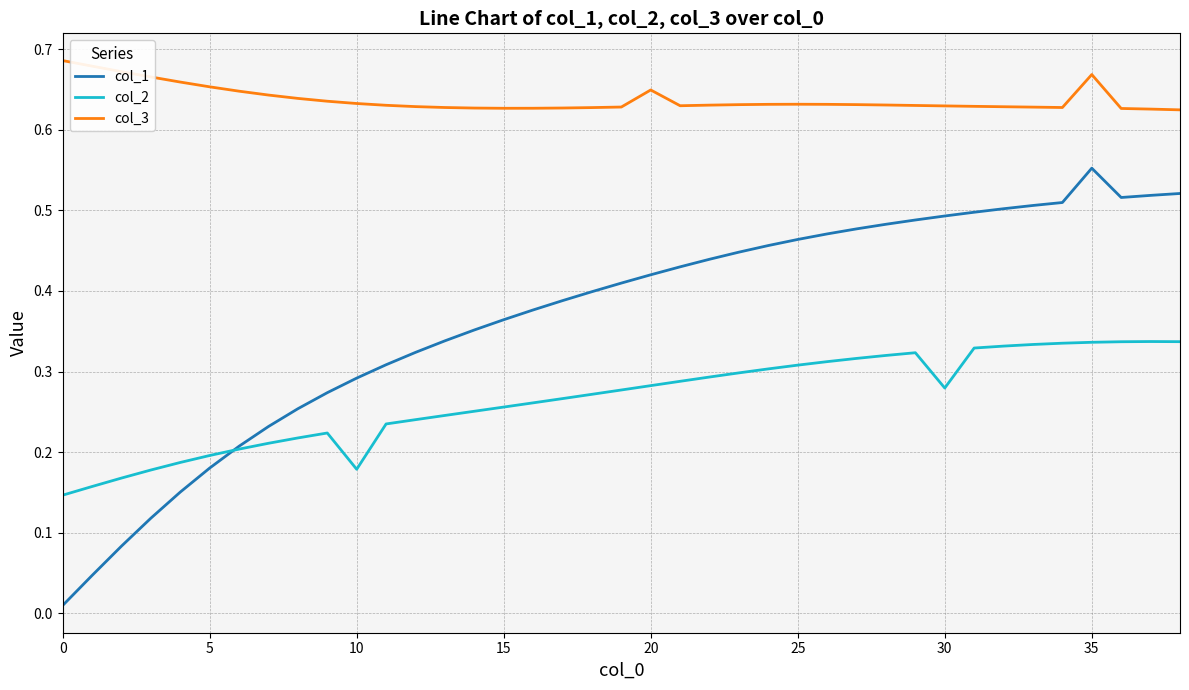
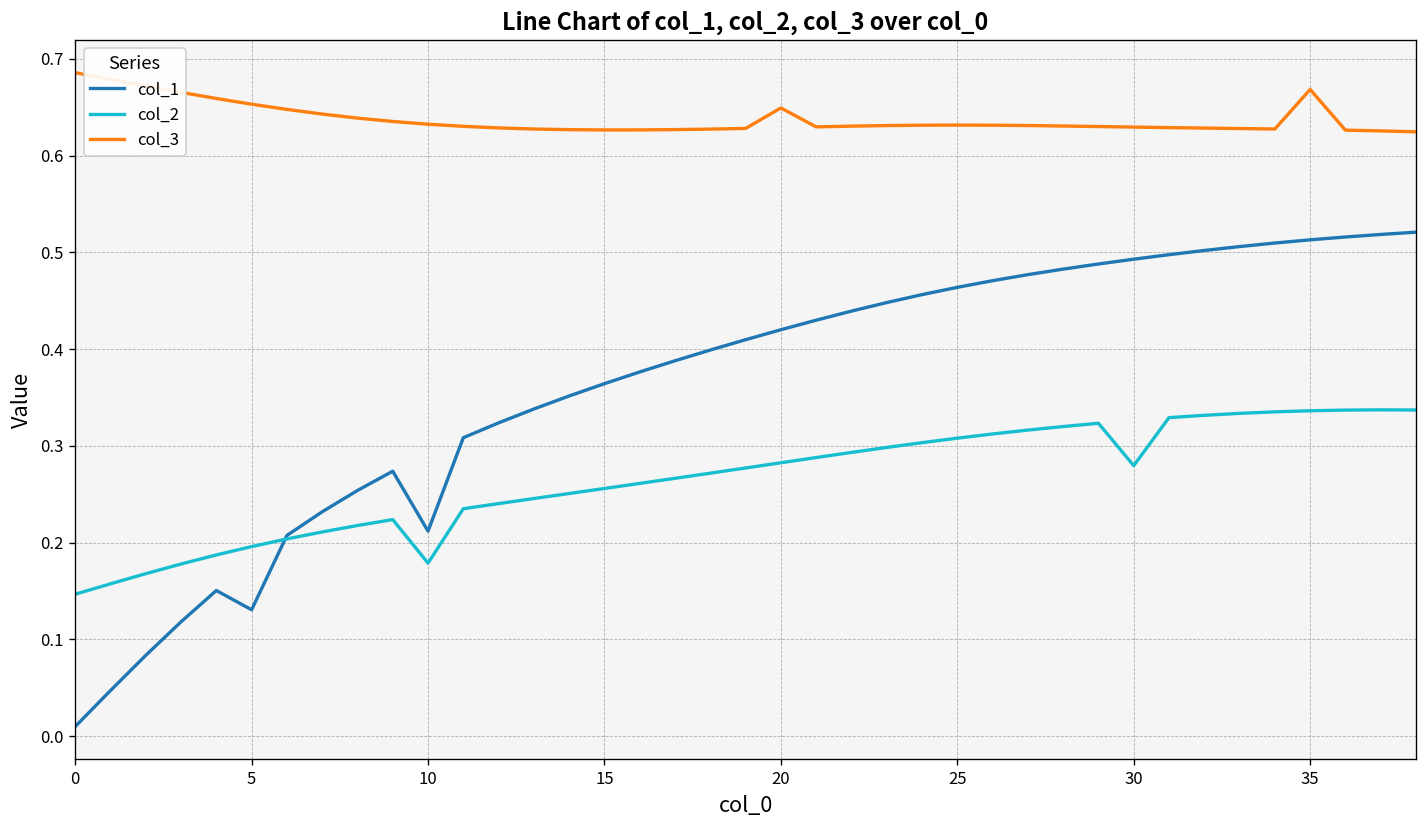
  {
    "col_1": {
      "0": 0.01,
-     "5": 0.18,
-     "10": 0.29,
+     "5": 0.13,
+     "10": 0.21,
      "15": 0.36,
      "20": 0.42,
      "25": 0.46,
      "30": 0.49,
-     "35": 0.55
+     "35": 0.51
    },
    "col_2": {
      "0": 0.15,
      "5": 0.20,
      "10": 0.18,
      "15": 0.26,
      "20": 0.28,
      "25": 0.31,
      "30": 0.28,
      "35": 0.34
    },
    "col_3": {
      "0": 0.69,
      "5": 0.65,
      "10": 0.63,
      "15": 0.63,
      "20": 0.65,
      "25": 0.63,
      "30": 0.63,
      "35": 0.67
    }
  }
